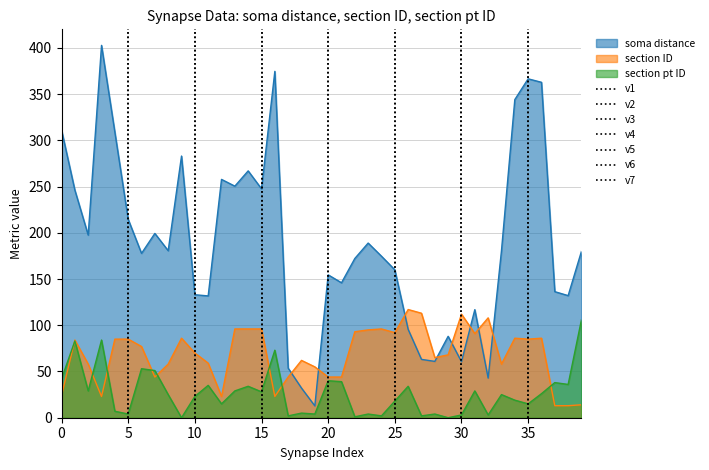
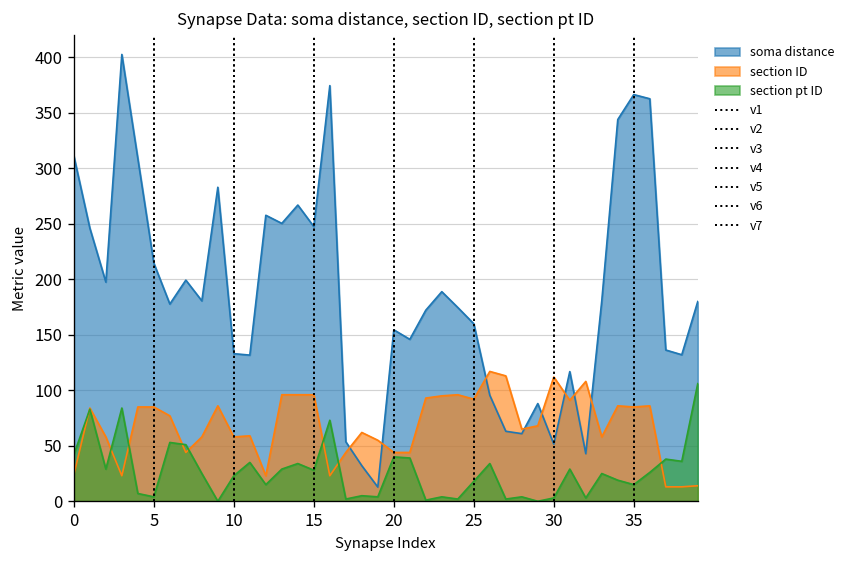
  {
    "soma distance": {
      "0": 310,
      "5": 210,
      "10": 130,
      "15": 250,
      "20": 150,
      "25": 160,
-     "30": 60,
+     "30": 50,
      "35": 370
    },
    "section ID": {
      "0": 20,
      "5": 90,
-     "10": 70,
+     "10": 60,
      "15": 100,
      "20": 40,
      "25": 90,
      "30": 110,
      "35": 90
    },
    "section pt ID": {
      "0": 40,
      "5": 0,
      "10": 20,
      "15": 30,
      "20": 40,
      "25": 20,
      "30": 0,
      "35": 20
    }
  }
